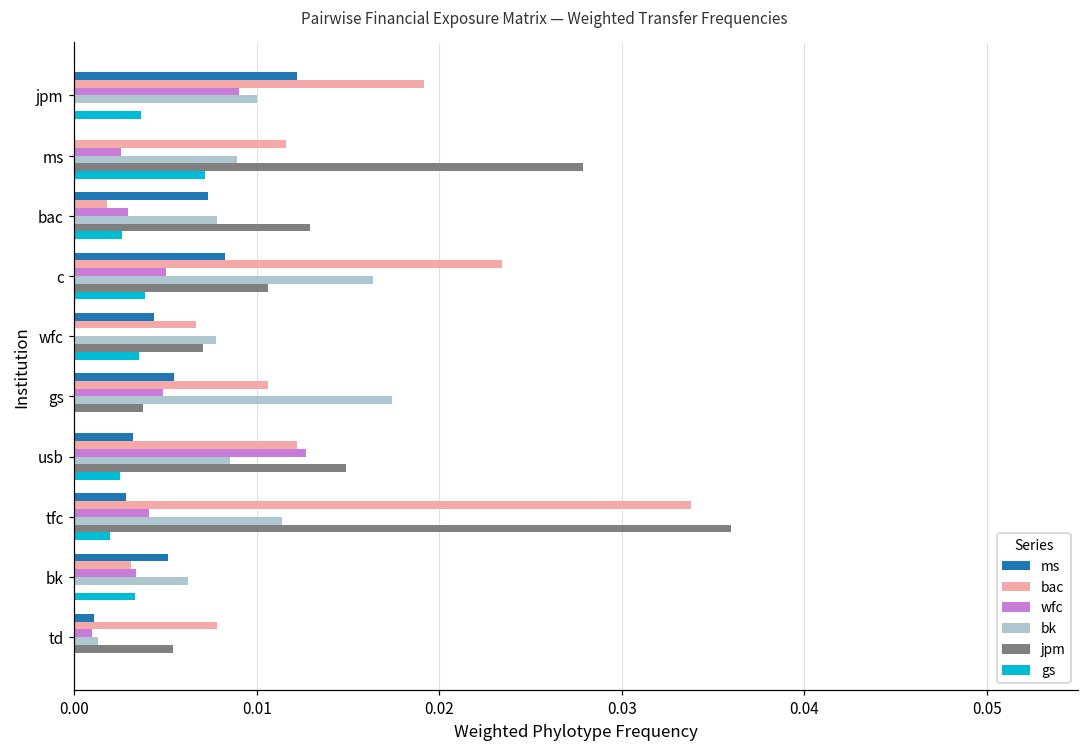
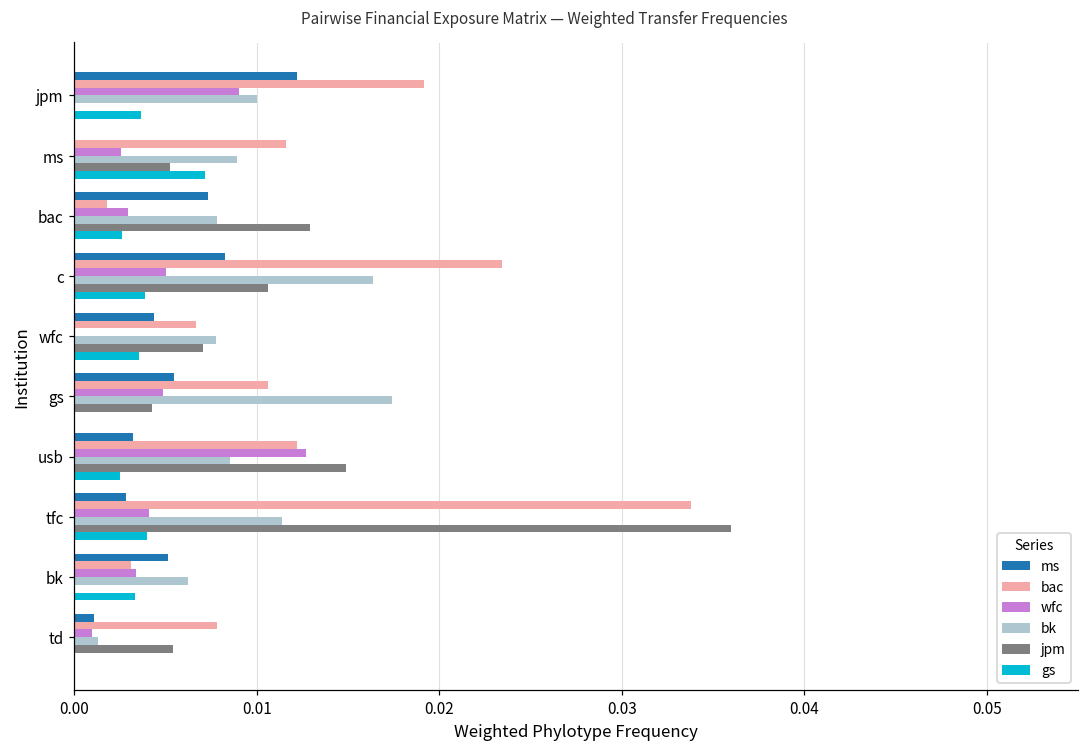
  {
    "ms": {
      "jpm": 0.0122,
      "ms": 0.0000,
      "bac": 0.0073,
      "c": 0.0083,
      "wfc": 0.0044,
      "gs": 0.0055,
      "usb": 0.0032,
      "tfc": 0.0028,
      "bk": 0.0051,
      "td": 0.0011
    },
    "bac": {
      "jpm": 0.0192,
      "ms": 0.0116,
      "bac": 0.0018,
      "c": 0.0234,
      "wfc": 0.0067,
      "gs": 0.0106,
      "usb": 0.0122,
      "tfc": 0.0338,
      "bk": 0.0031,
      "td": 0.0078
    },
    "wfc": {
      "jpm": 0.0090,
      "ms": 0.0026,
      "bac": 0.0030,
      "c": 0.0050,
      "wfc": 0.0000,
      "gs": 0.0048,
      "usb": 0.0127,
      "tfc": 0.0041,
      "bk": 0.0034,
      "td": 0.0010
    },
    "bk": {
      "jpm": 0.0100,
      "ms": 0.0089,
      "bac": 0.0078,
      "c": 0.0164,
      "wfc": 0.0077,
      "gs": 0.0174,
      "usb": 0.0085,
      "tfc": 0.0114,
      "bk": 0.0062,
      "td": 0.0013
    },
    "jpm": {
      "jpm": 0.0000,
-     "ms": 0.0279,
+     "ms": 0.0052,
      "bac": 0.0129,
      "c": 0.0106,
      "wfc": 0.0070,
-     "gs": 0.0038,
+     "gs": 0.0043,
      "usb": 0.0149,
      "tfc": 0.0360,
      "bk": 0.0000,
      "td": 0.0054
    },
    "gs": {
      "jpm": 0.0036,
      "ms": 0.0071,
      "bac": 0.0026,
      "c": 0.0039,
      "wfc": 0.0036,
      "gs": 0.0000,
      "usb": 0.0025,
-     "tfc": 0.0019,
+     "tfc": 0.0040,
      "bk": 0.0033,
      "td": 0.0000
    }
  }
